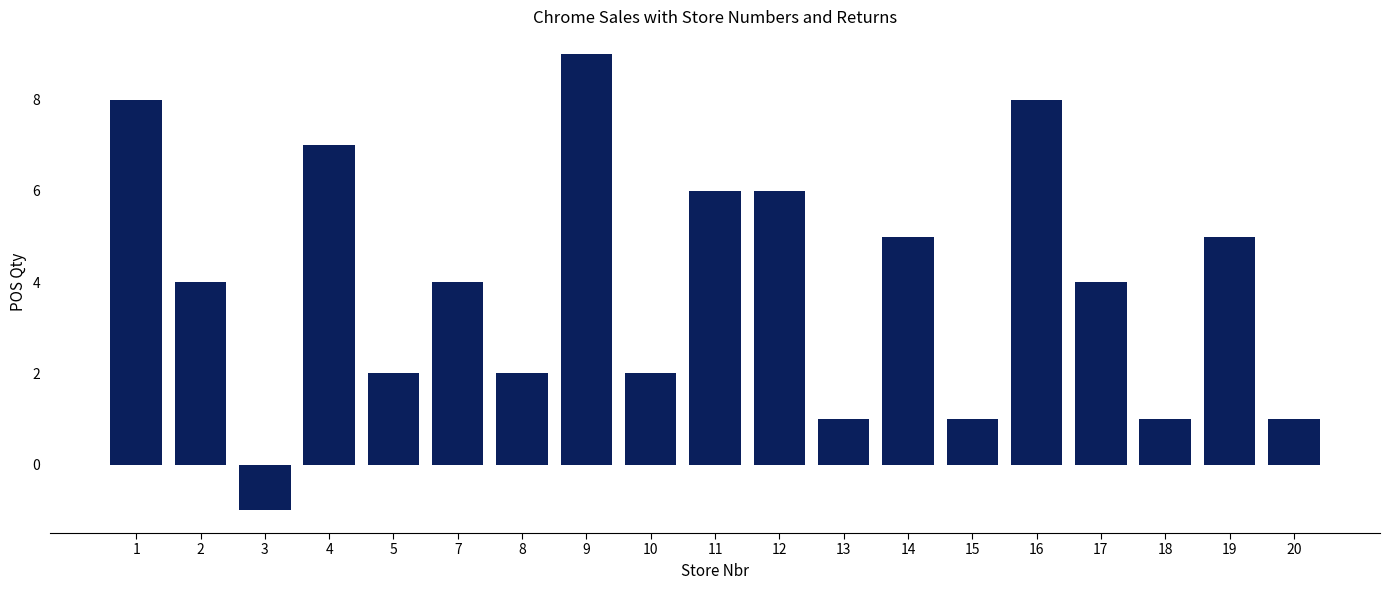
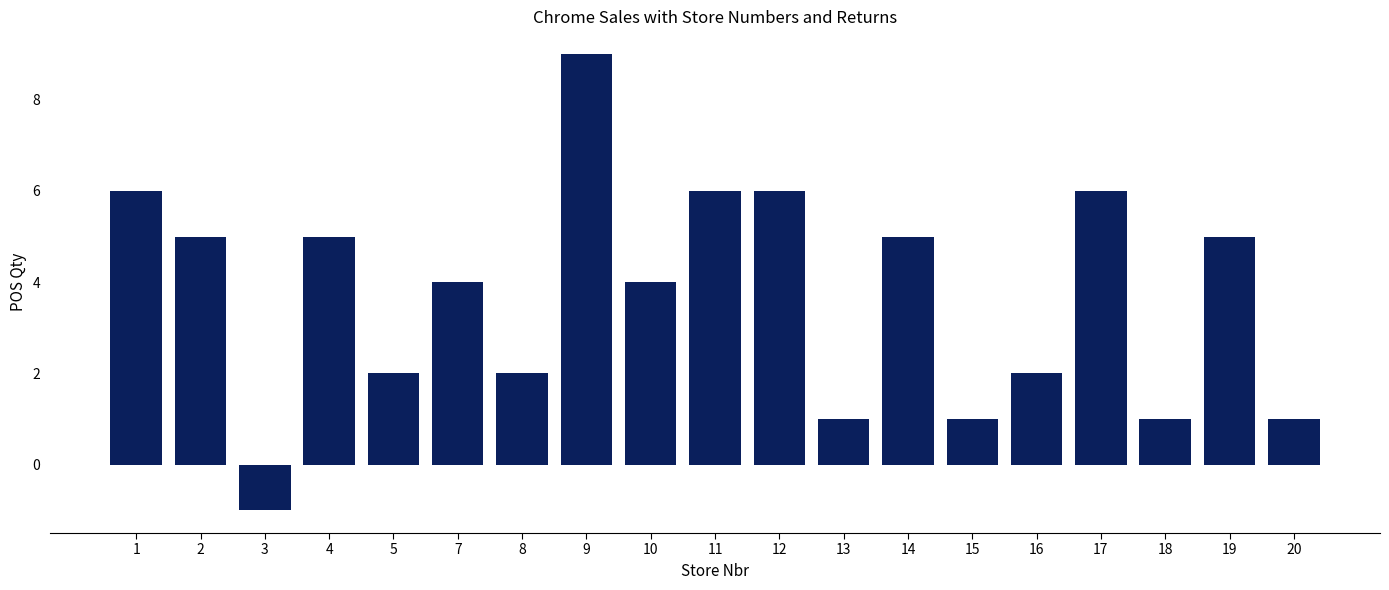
  {
-   "1": 8,
-   "2": 4,
+   "1": 6,
+   "2": 5,
    "3": -1,
-   "4": 7,
+   "4": 5,
    "5": 2,
    "7": 4,
    "8": 2,
    "9": 9,
-   "10": 2,
+   "10": 4,
    "11": 6,
    "12": 6,
    "13": 1,
    "14": 5,
    "15": 1,
-   "16": 8,
-   "17": 4,
+   "16": 2,
+   "17": 6,
    "18": 1,
    "19": 5,
    "20": 1
  }
